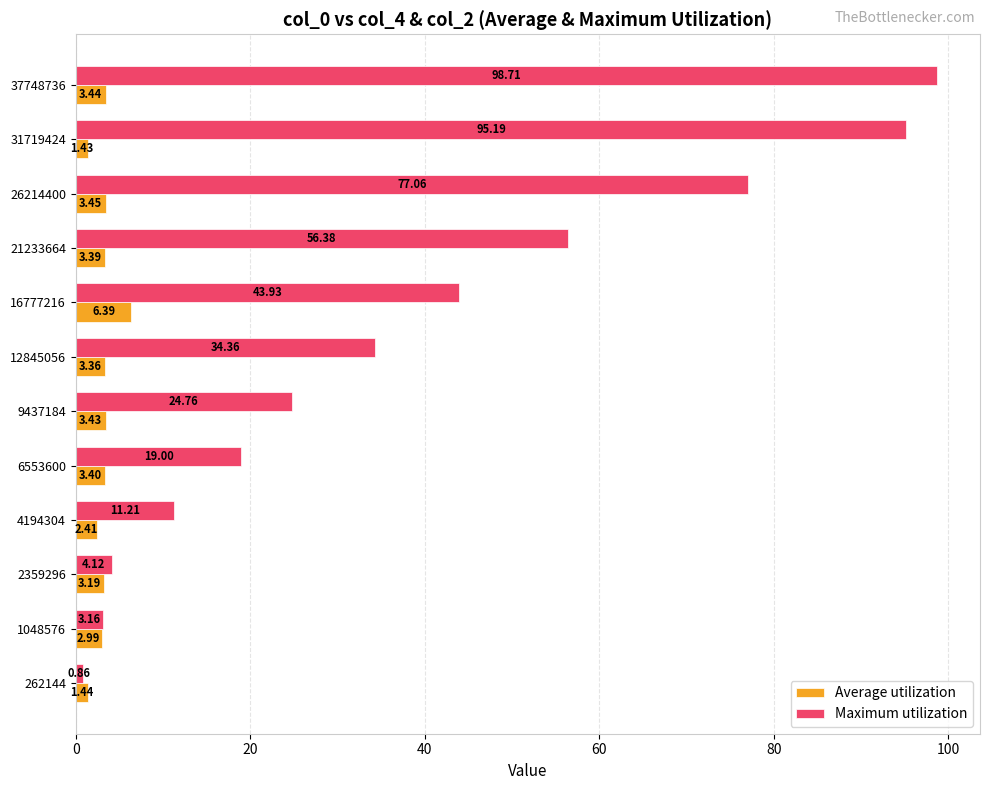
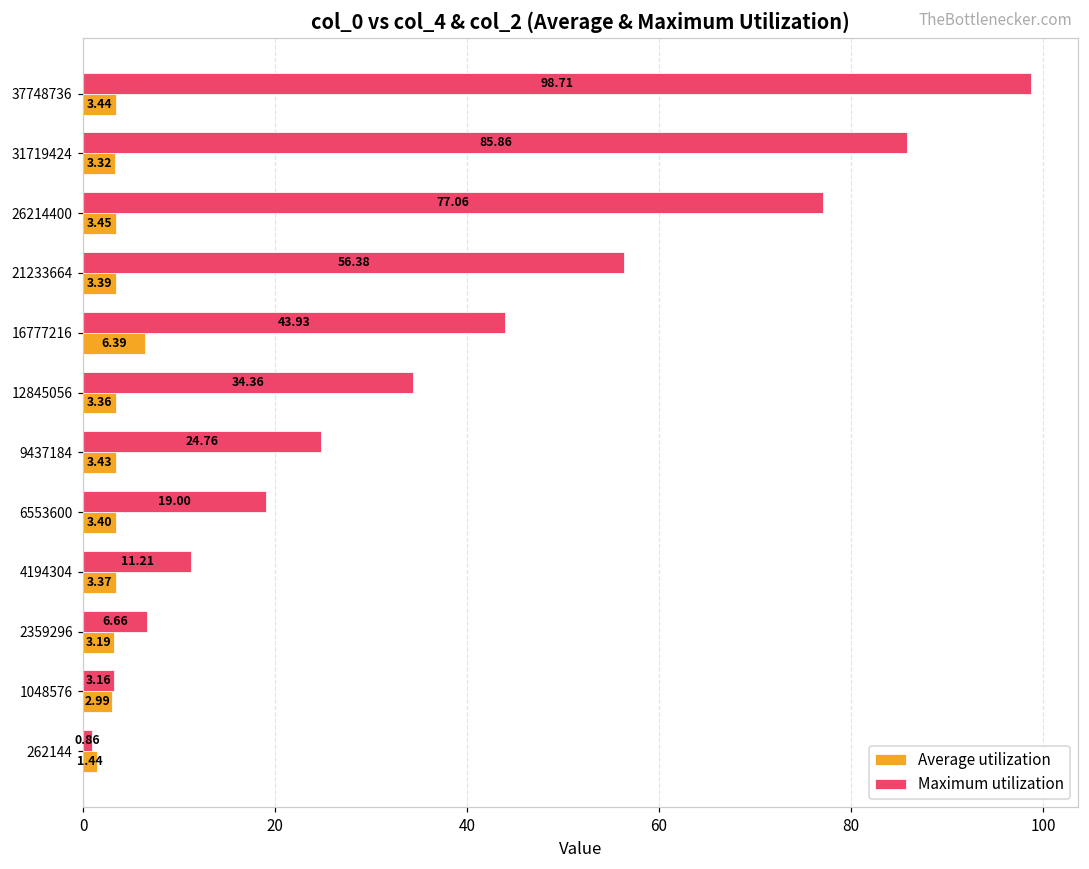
  {
    "Average utilization": {
      "37748736": 3.44,
-     "31719424": 1.43,
+     "31719424": 3.32,
      "26214400": 3.45,
      "21233664": 3.39,
      "16777216": 6.39,
      "12845056": 3.36,
      "9437184": 3.43,
      "6553600": 3.40,
-     "4194304": 2.41,
+     "4194304": 3.37,
      "2359296": 3.19,
      "1048576": 2.99,
      "262144": 1.44
    },
    "Maximum utilization": {
      "37748736": 98.71,
-     "31719424": 95.19,
+     "31719424": 85.86,
      "26214400": 77.06,
      "21233664": 56.38,
      "16777216": 43.93,
      "12845056": 34.36,
      "9437184": 24.76,
      "6553600": 19.00,
      "4194304": 11.21,
-     "2359296": 4.12,
+     "2359296": 6.66,
      "1048576": 3.16,
      "262144": 0.86
    }
  }
